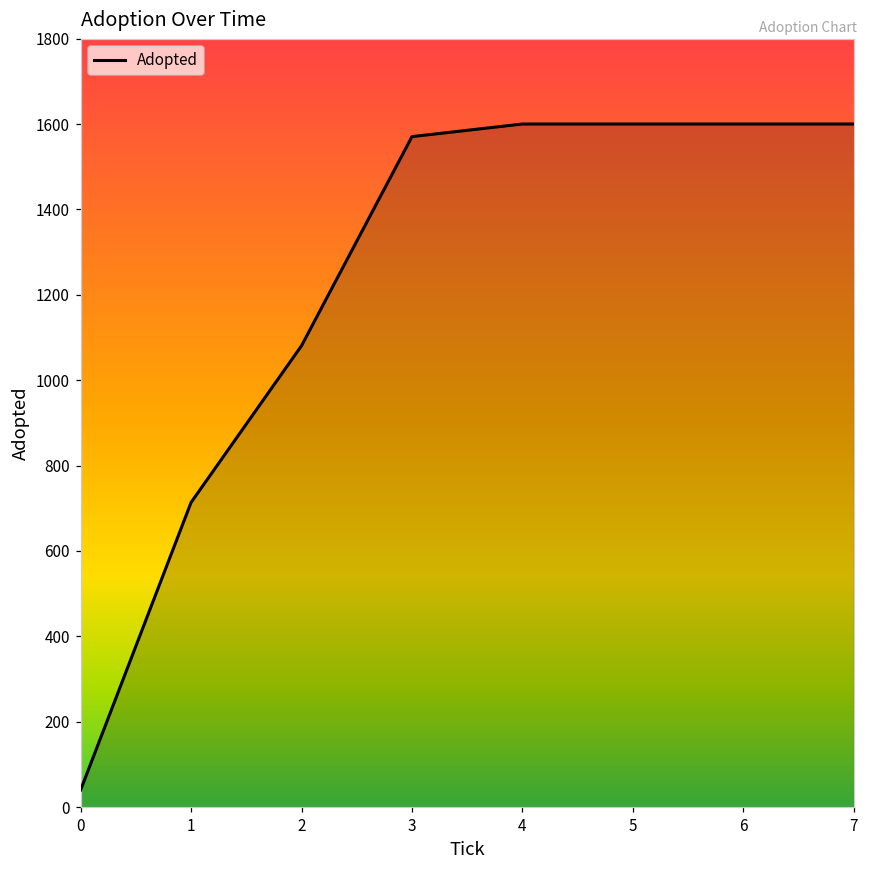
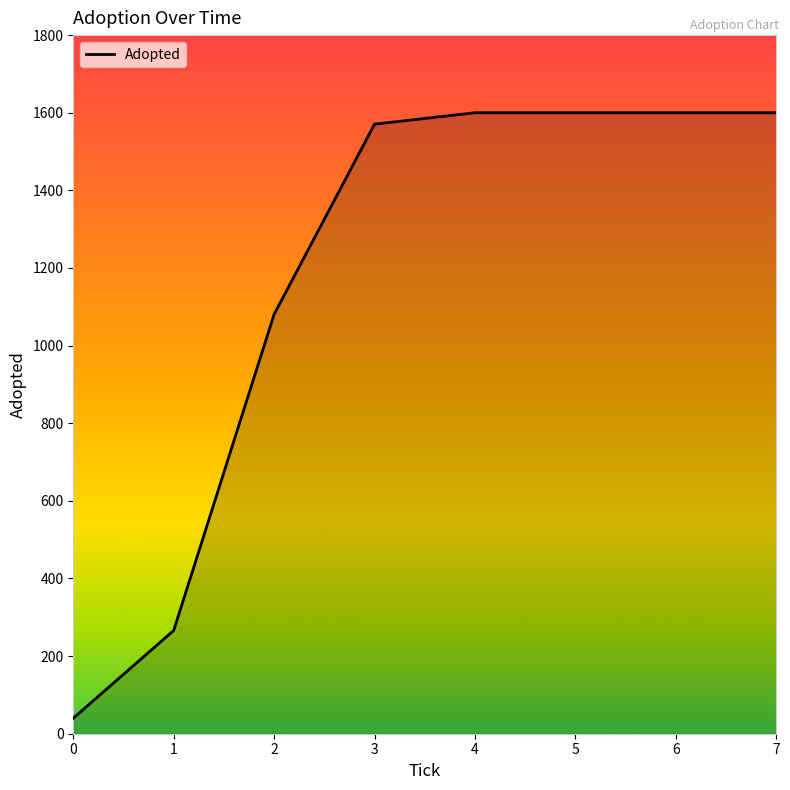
  {
    "0": 40,
-   "1": 710,
+   "1": 270,
    "2": 1080,
    "3": 1570,
    "4": 1600,
    "5": 1600,
    "6": 1600,
    "7": 1600
  }
